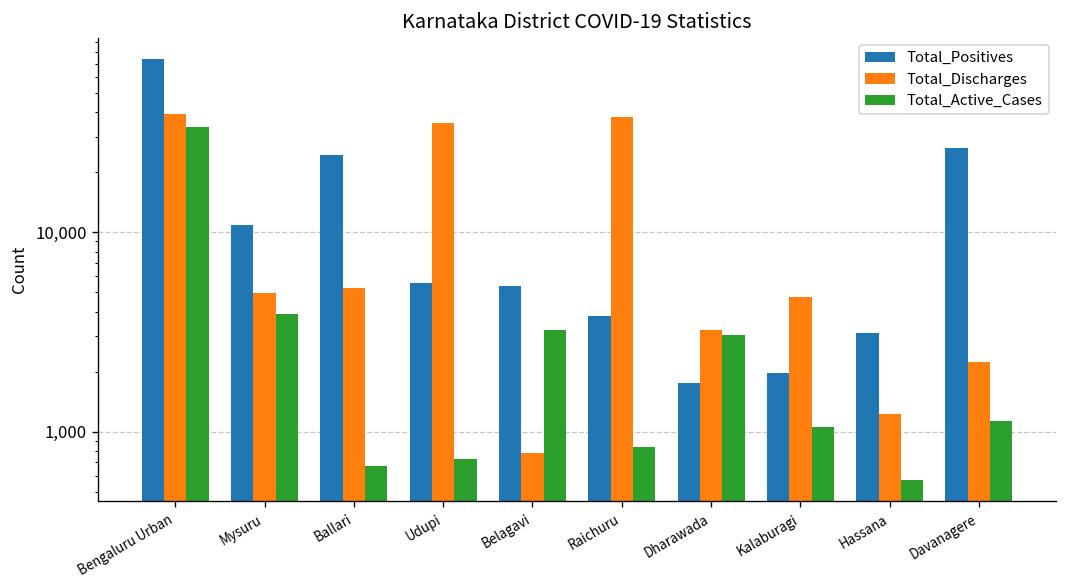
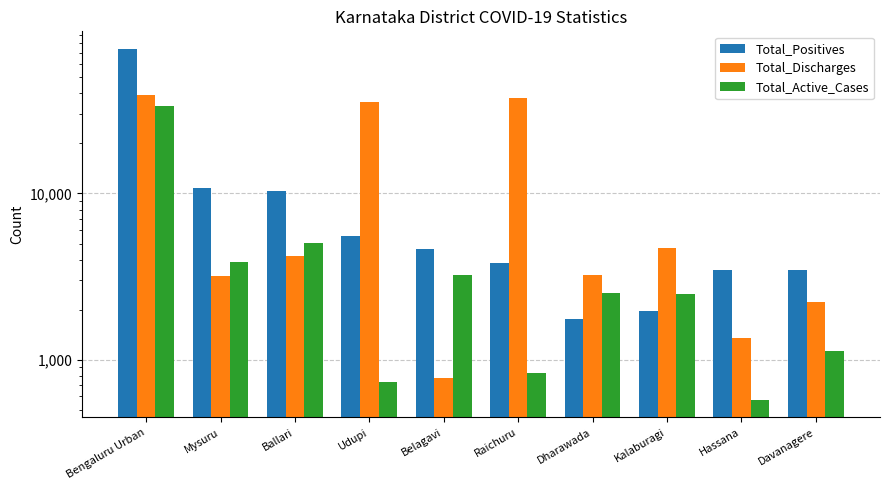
  {
    "Total_Positives": {
      "Bengaluru Urban": "70,000",
      "Mysuru": "11,000",
-     "Ballari": "24,000",
+     "Ballari": "10,000",
      "Udupi": "5,600",
-     "Belagavi": "5,400",
+     "Belagavi": "4,600",
      "Raichuru": "3,800",
      "Dharawada": "1,800",
      "Kalaburagi": "2,000",
-     "Hassana": "3,100",
-     "Davanagere": "26,000"
+     "Hassana": "3,500",
+     "Davanagere": "3,400"
    },
    "Total_Discharges": {
      "Bengaluru Urban": "39,000",
-     "Mysuru": "4,900",
-     "Ballari": "5,300",
+     "Mysuru": "3,200",
+     "Ballari": "4,200",
      "Udupi": "35,000",
      "Belagavi": "800",
      "Raichuru": "38,000",
      "Dharawada": "3,200",
      "Kalaburagi": "4,700",
-     "Hassana": "1,200",
+     "Hassana": "1,400",
      "Davanagere": "2,200"
    },
    "Total_Active_Cases": {
      "Bengaluru Urban": "34,000",
      "Mysuru": "3,900",
-     "Ballari": "670",
+     "Ballari": "5,000",
      "Udupi": "700",
      "Belagavi": "3,200",
      "Raichuru": "800",
-     "Dharawada": "3,100",
-     "Kalaburagi": "1,000",
+     "Dharawada": "2,500",
+     "Kalaburagi": "2,500",
      "Hassana": "570",
      "Davanagere": "1,100"
    }
  }
